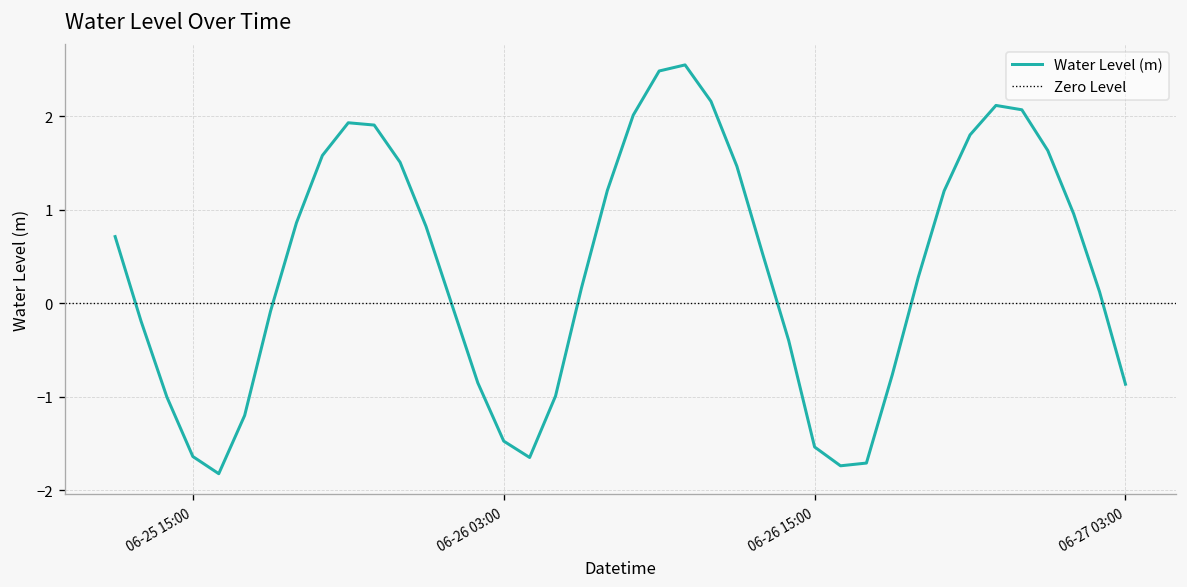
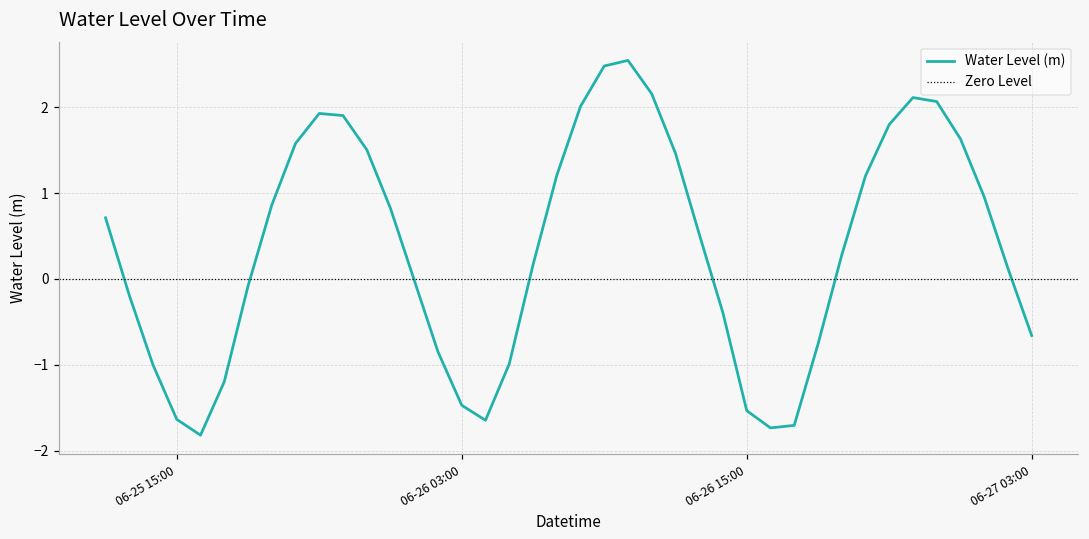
  {
    "06-25 15:00": -1.6,
    "06-26 03:00": -1.5,
    "06-26 15:00": -1.5,
-   "06-27 03:00": -0.9
+   "06-27 03:00": -0.7
  }
